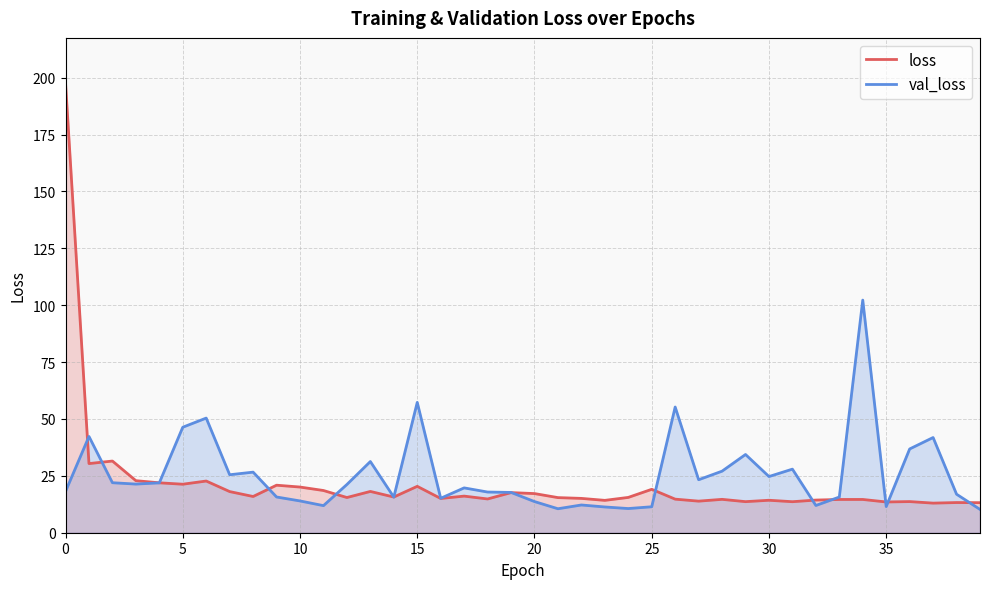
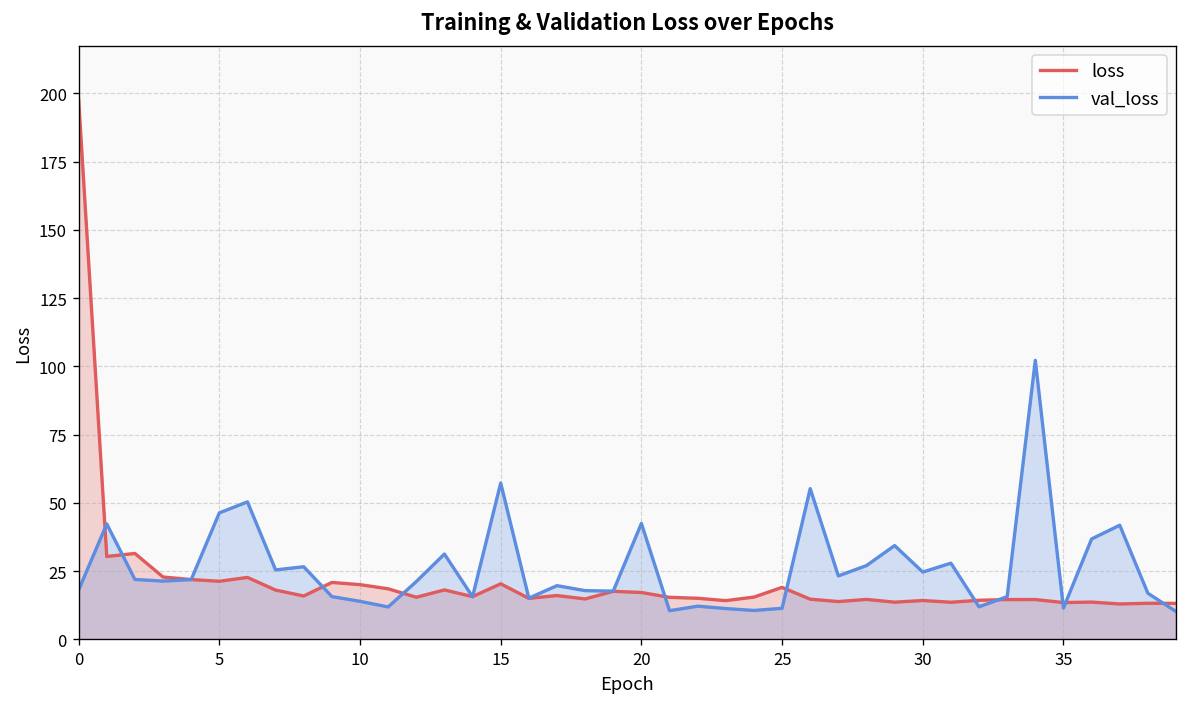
  {
    "loss": {
      "0": 198,
      "5": 21,
      "10": 20,
      "15": 20,
      "20": 17,
      "25": 19,
      "30": 14,
      "35": 14
    },
    "val_loss": {
      "0": 18,
      "5": 46,
      "10": 14,
      "15": 57,
-     "20": 14,
+     "20": 43,
      "25": 11,
      "30": 25,
      "35": 11
    }
  }
